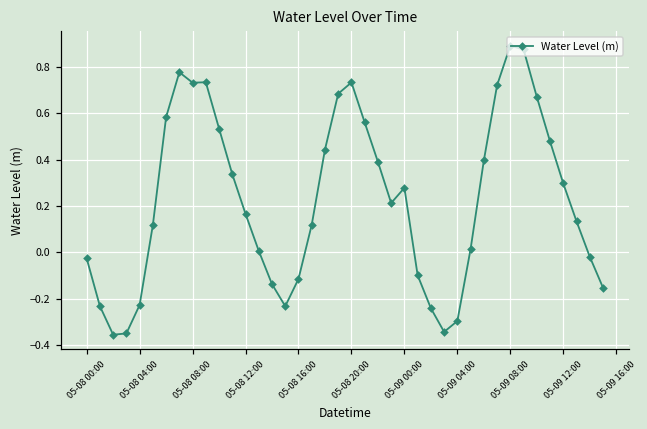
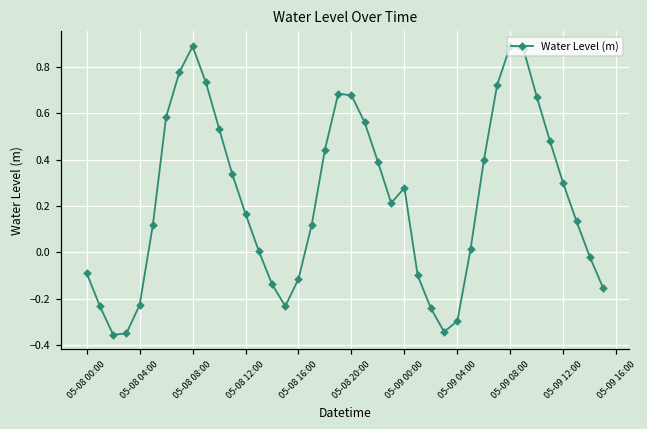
  {
-   "05-08 00:00": -0.03,
+   "05-08 00:00": -0.09,
    "05-08 04:00": -0.23,
-   "05-08 08:00": 0.73,
+   "05-08 08:00": 0.89,
    "05-08 12:00": 0.17,
    "05-08 16:00": -0.11,
-   "05-08 20:00": 0.73,
+   "05-08 20:00": 0.68,
    "05-09 00:00": 0.28,
    "05-09 04:00": -0.30,
    "05-09 12:00": 0.30
  }
